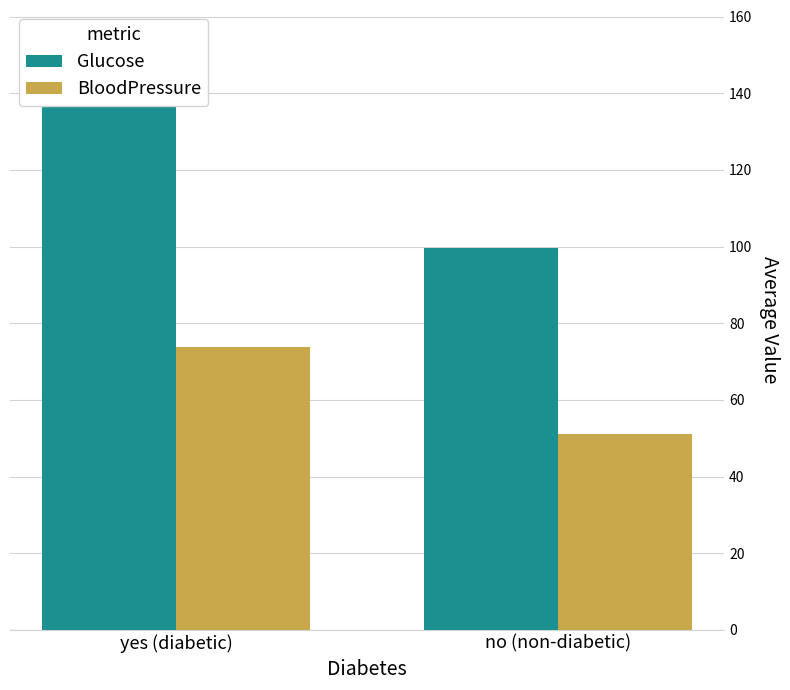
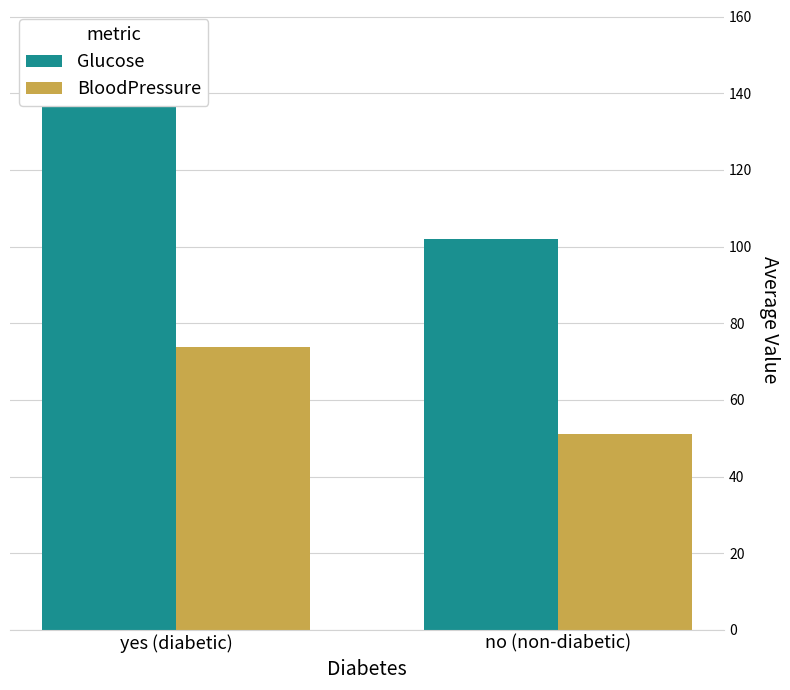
  {
    "Glucose": {
-     "no (non-diabetic)": 100
+     "no (non-diabetic)": 102
    },
    "BloodPressure": {
      "yes (diabetic)": 74,
      "no (non-diabetic)": 51
    }
  }
